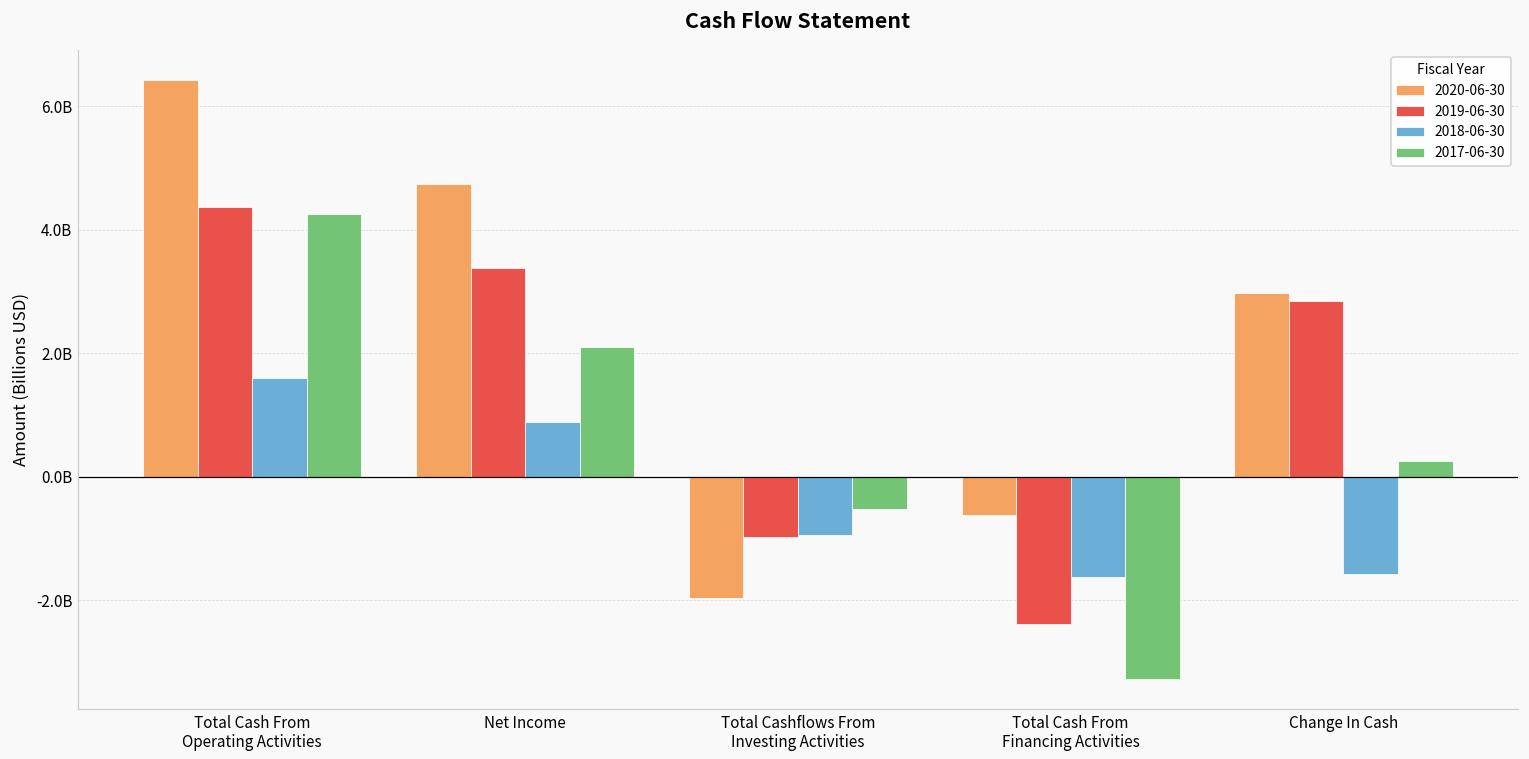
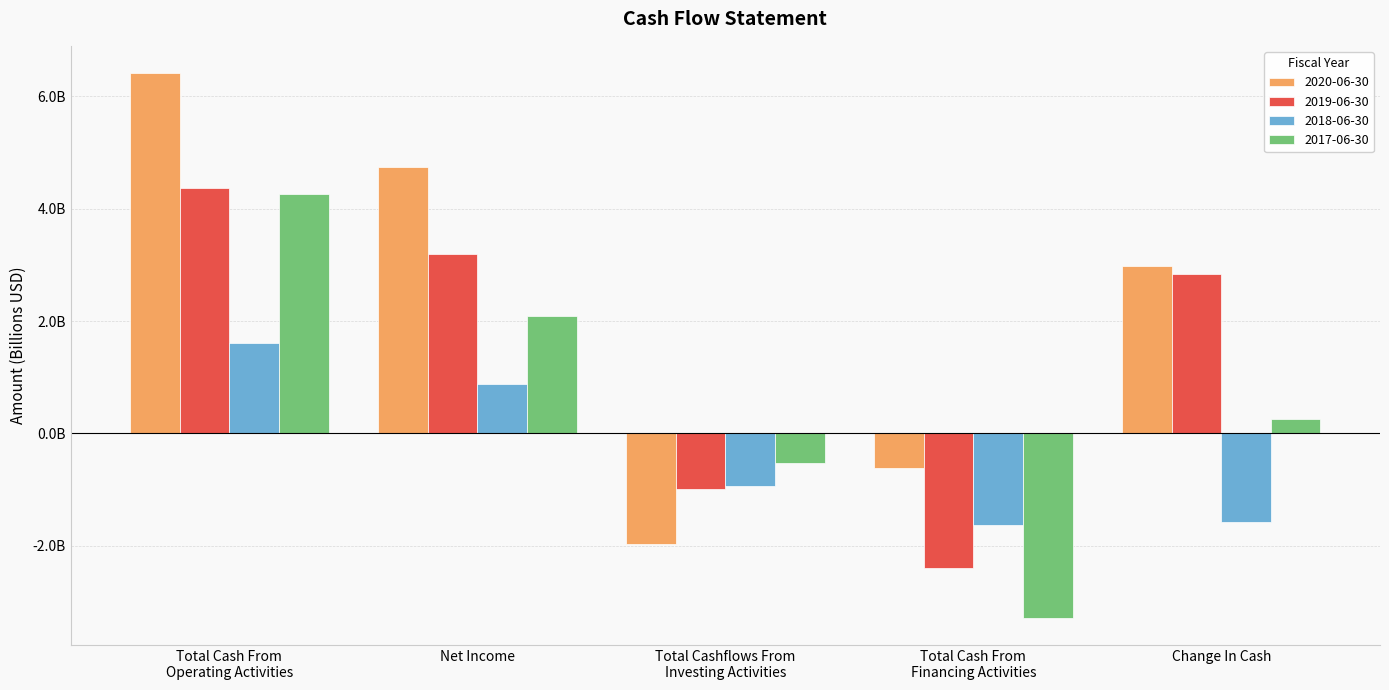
  {
    "2020-06-30": {
      "Total Cash From Operating Activities": 6400000000,
      "Net Income": 4700000000,
      "Total Cashflows From Investing Activities": -2000000000,
      "Total Cash From Financing Activities": -600000000,
      "Change In Cash": 3000000000
    },
    "2019-06-30": {
      "Total Cash From Operating Activities": 4400000000,
-     "Net Income": 3400000000,
+     "Net Income": 3200000000,
      "Total Cashflows From Investing Activities": -1000000000,
      "Total Cash From Financing Activities": -2400000000,
      "Change In Cash": 2800000000
    },
    "2018-06-30": {
      "Total Cash From Operating Activities": 1600000000,
      "Net Income": 900000000,
      "Total Cashflows From Investing Activities": -900000000,
      "Total Cash From Financing Activities": -1600000000,
      "Change In Cash": -1600000000
    },
    "2017-06-30": {
      "Total Cash From Operating Activities": 4300000000,
      "Net Income": 2100000000,
      "Total Cashflows From Investing Activities": -500000000,
      "Total Cash From Financing Activities": -3300000000,
      "Change In Cash": 300000000
    }
  }
